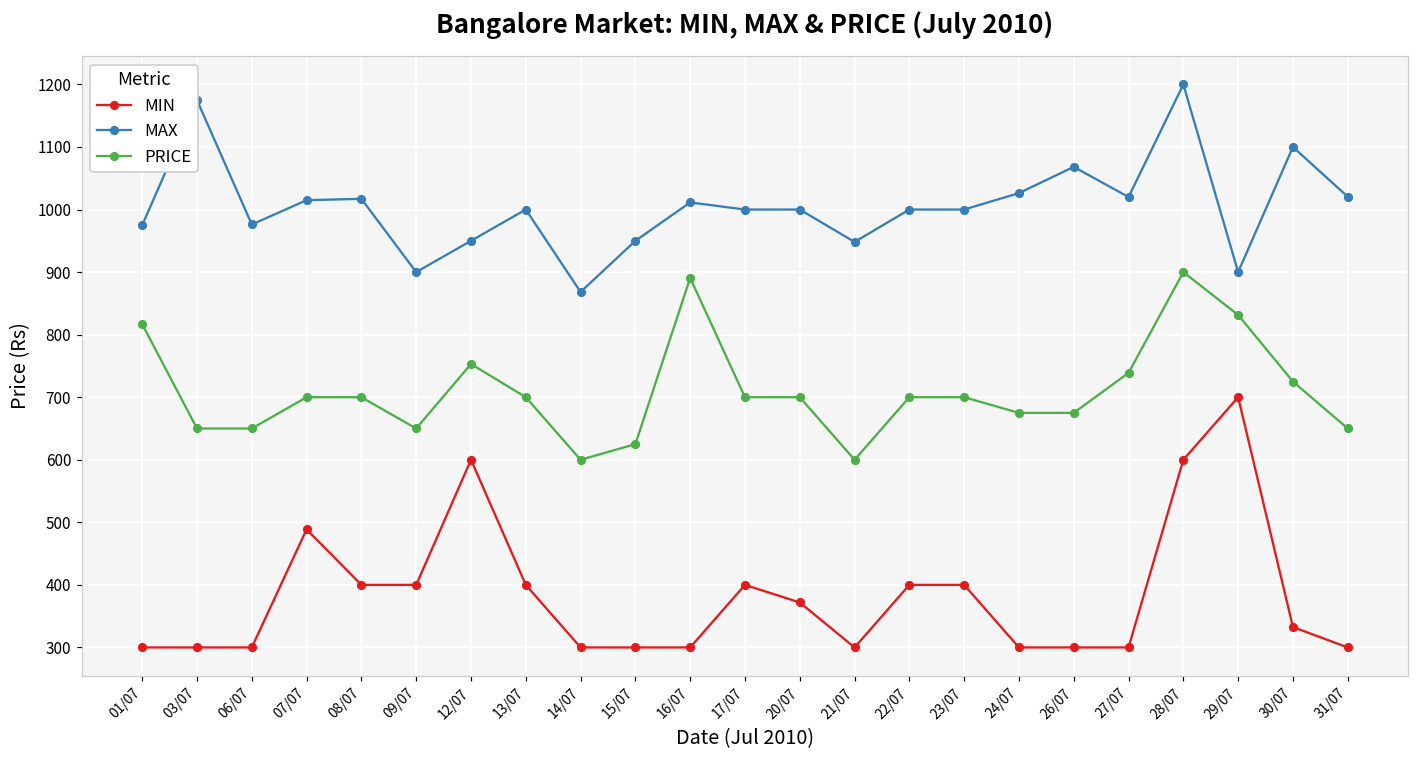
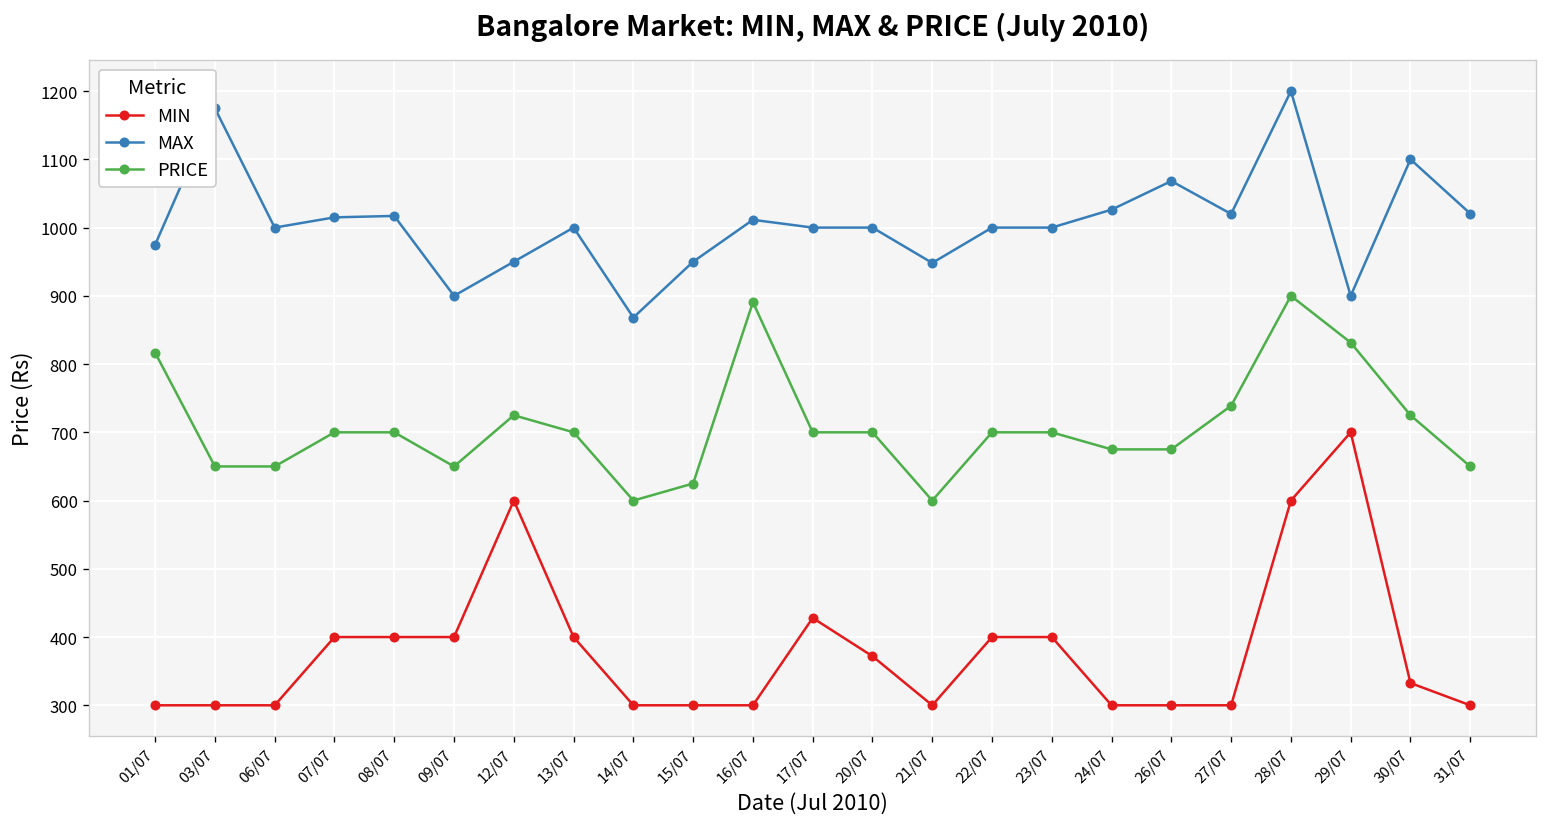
  {
    "MIN": {
      "01/07": 300,
      "03/07": 300,
      "06/07": 300,
-     "07/07": 490,
+     "07/07": 400,
      "08/07": 400,
      "09/07": 400,
      "12/07": 600,
      "13/07": 400,
      "14/07": 300,
      "15/07": 300,
      "16/07": 300,
-     "17/07": 400,
+     "17/07": 430,
      "20/07": 370,
      "21/07": 300,
      "22/07": 400,
      "23/07": 400,
      "24/07": 300,
      "26/07": 300,
      "27/07": 300,
      "28/07": 600,
      "29/07": 700,
      "30/07": 330,
      "31/07": 300
    },
    "MAX": {
      "01/07": 980,
-     "06/07": 980,
+     "06/07": 1000,
      "07/07": 1020,
      "08/07": 1020,
      "09/07": 900,
      "12/07": 950,
      "13/07": 1000,
      "14/07": 870,
      "15/07": 950,
      "16/07": 1010,
      "17/07": 1000,
      "20/07": 1000,
      "21/07": 950,
      "22/07": 1000,
      "23/07": 1000,
      "24/07": 1030,
      "26/07": 1070,
      "27/07": 1020,
      "28/07": 1200,
      "29/07": 900,
      "30/07": 1100,
      "31/07": 1020
    },
    "PRICE": {
      "01/07": 820,
      "03/07": 650,
      "06/07": 650,
      "07/07": 700,
      "08/07": 700,
      "09/07": 650,
-     "12/07": 750,
+     "12/07": 730,
      "13/07": 700,
      "14/07": 600,
      "15/07": 630,
      "16/07": 890,
      "17/07": 700,
      "20/07": 700,
      "21/07": 600,
      "22/07": 700,
      "23/07": 700,
      "24/07": 680,
      "26/07": 680,
      "27/07": 740,
      "28/07": 900,
      "29/07": 830,
      "30/07": 730,
      "31/07": 650
    }
  }
